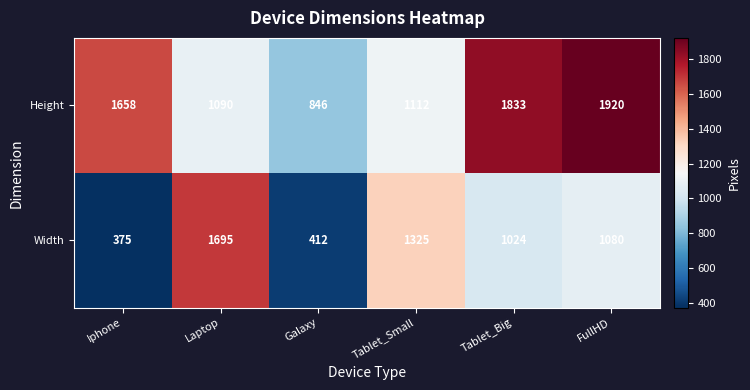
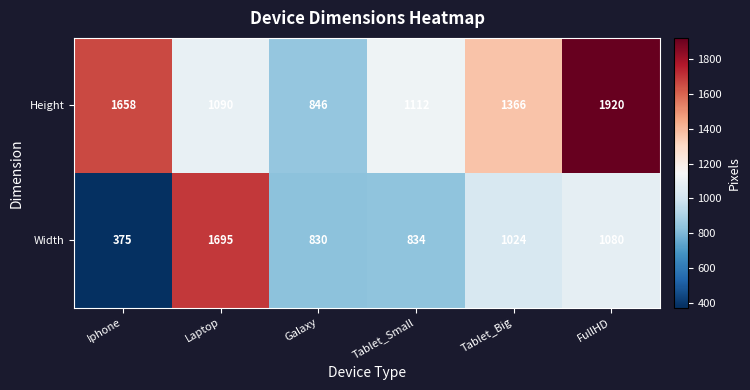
  {
    "Height": {
      "Iphone": 1658,
      "Galaxy": 846,
-     "Tablet_Big": 1833,
+     "Tablet_Big": 1366,
      "FullHD": 1920
    },
    "Width": {
      "Iphone": 375,
      "Laptop": 1695,
-     "Galaxy": 412,
-     "Tablet_Small": 1325
+     "Galaxy": 830,
+     "Tablet_Small": 834
    }
  }
